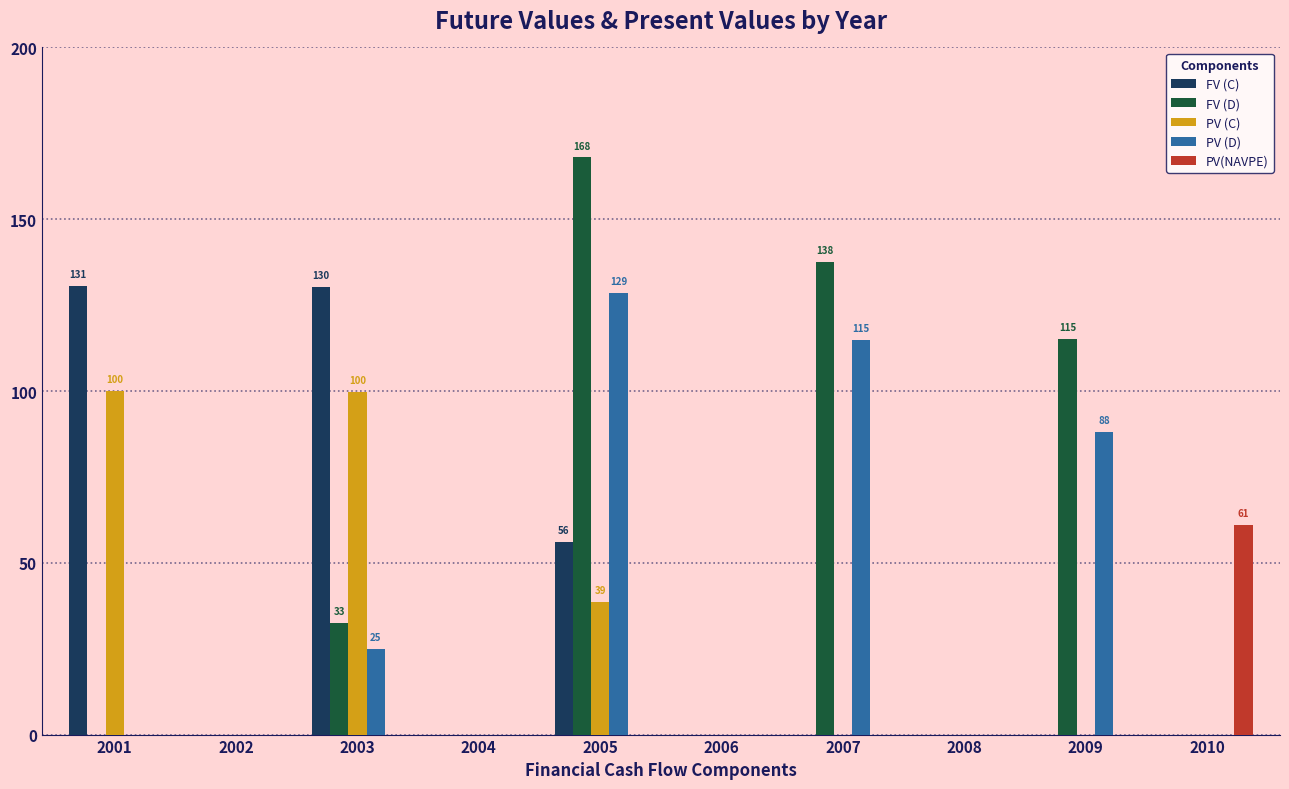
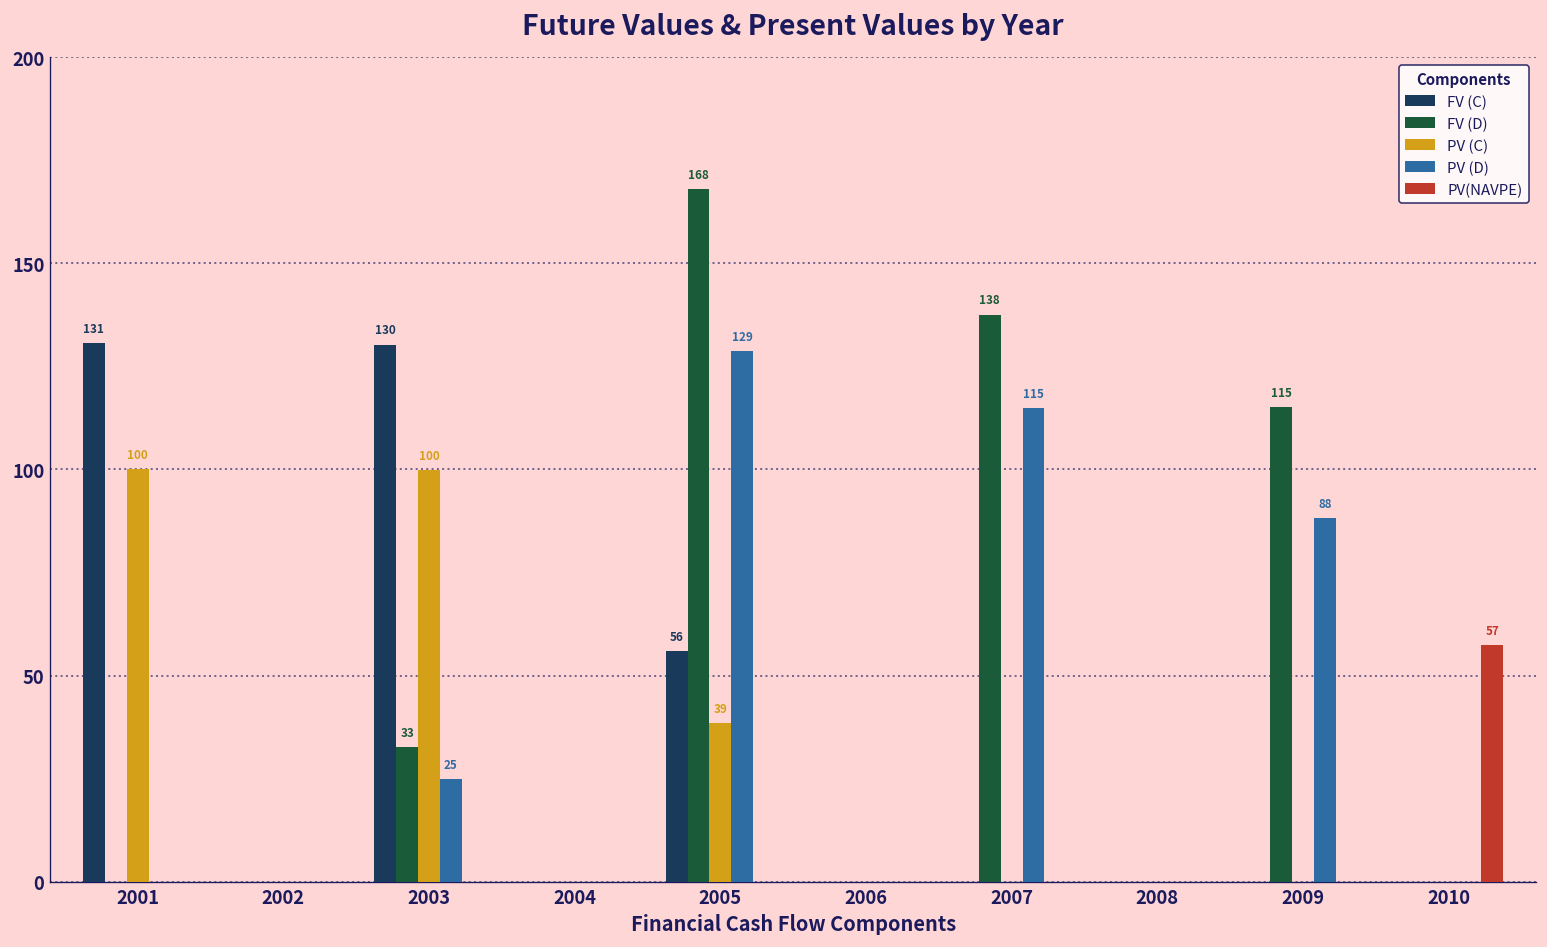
  {
    "PV (C)": {
      "2001": 100,
      "2003": 100,
      "2005": 39
    },
    "PV (D)": {
      "2003": 25,
      "2005": 129,
      "2007": 115,
      "2009": 88
    },
    "PV(NAVPE)": {
-     "2010": 61
+     "2010": 57
    }
  }
